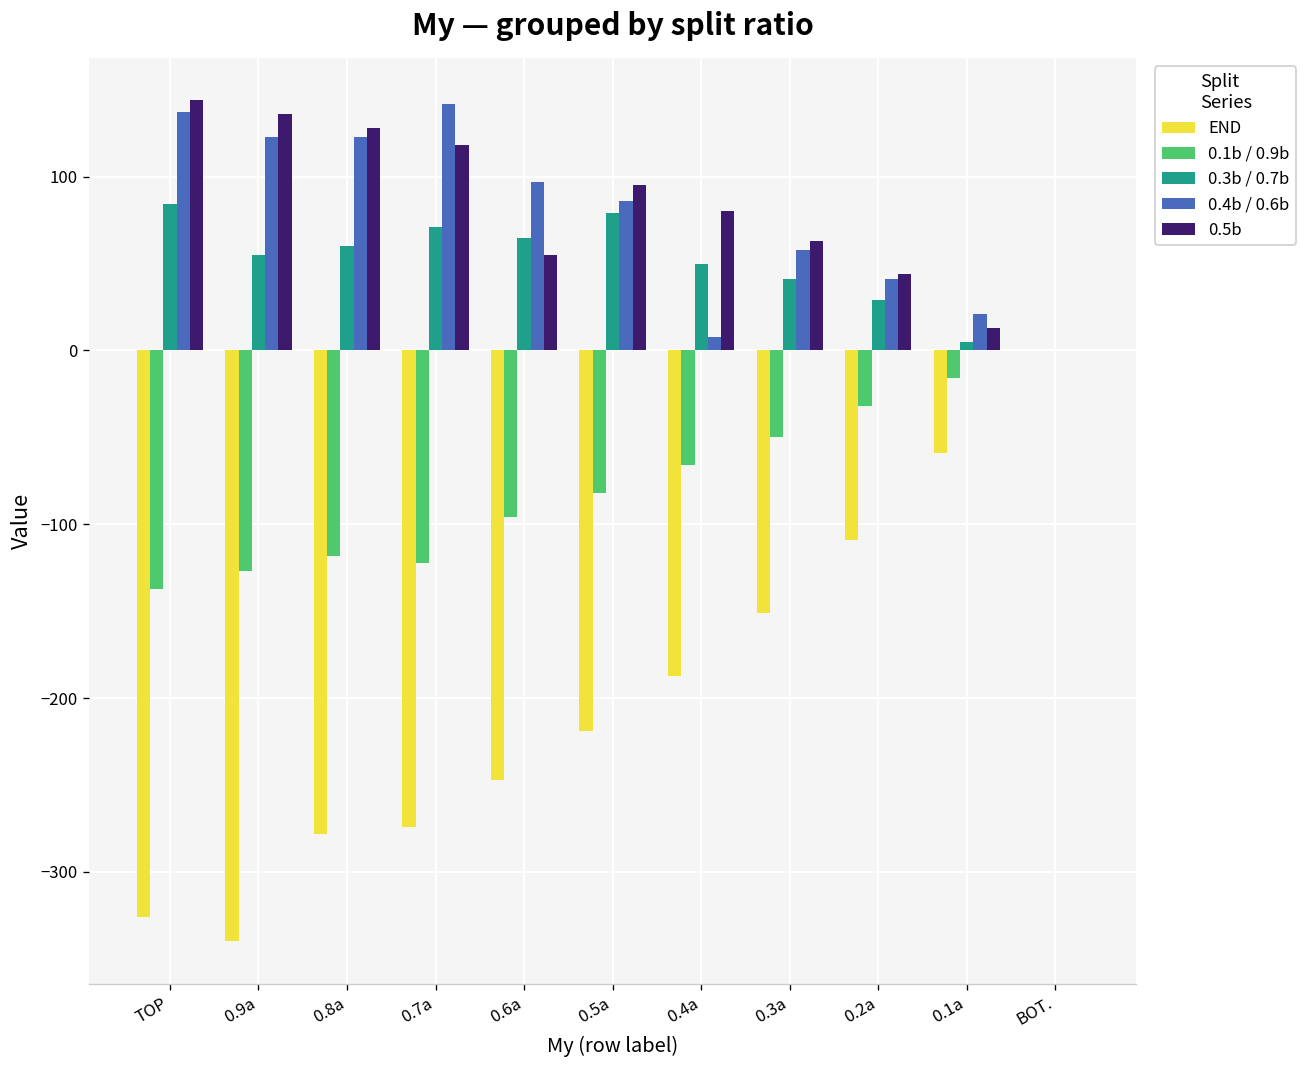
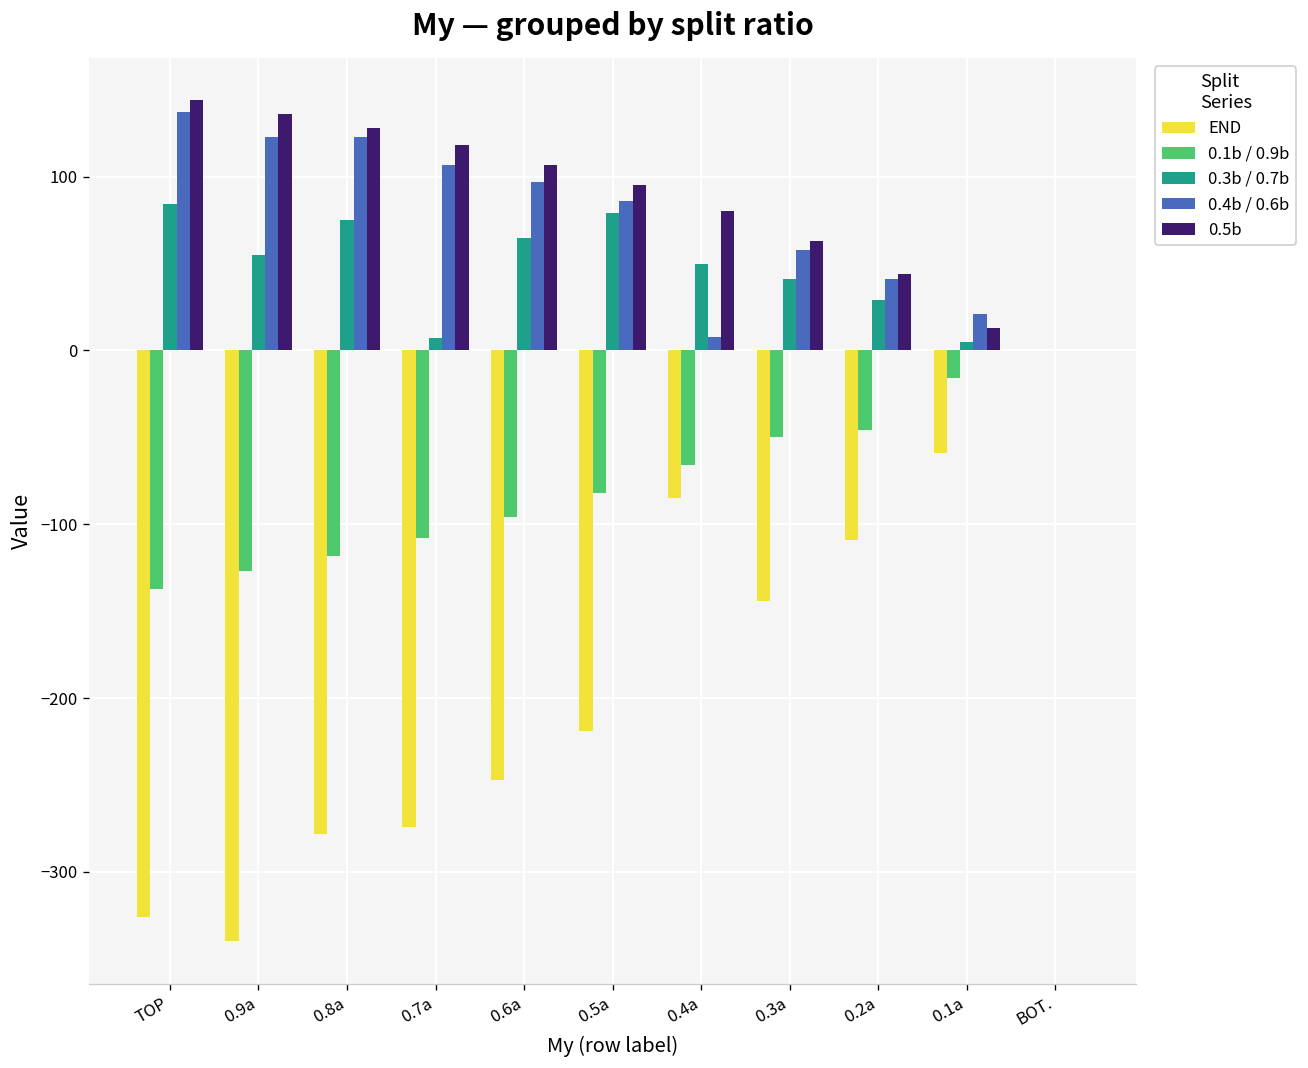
  {
    "END": {
      "TOP": -326,
      "0.9a": -340,
      "0.8a": -278,
      "0.7a": -274,
      "0.6a": -247,
      "0.5a": -219,
-     "0.4a": -187,
-     "0.3a": -151,
+     "0.4a": -85,
+     "0.3a": -144,
      "0.2a": -109,
      "0.1a": -59,
      "BOT.": 0
    },
    "0.1b / 0.9b": {
      "TOP": -137,
      "0.9a": -127,
      "0.8a": -118,
-     "0.7a": -122,
+     "0.7a": -108,
      "0.6a": -96,
      "0.5a": -82,
      "0.4a": -66,
      "0.3a": -50,
-     "0.2a": -32,
+     "0.2a": -46,
      "0.1a": -16,
      "BOT.": 0
    },
    "0.3b / 0.7b": {
      "TOP": 84,
      "0.9a": 55,
-     "0.8a": 60,
-     "0.7a": 71,
+     "0.8a": 75,
+     "0.7a": 7,
      "0.6a": 65,
      "0.5a": 79,
      "0.4a": 50,
      "0.3a": 41,
      "0.2a": 29,
      "0.1a": 5,
      "BOT.": 0
    },
    "0.4b / 0.6b": {
      "TOP": 137,
      "0.9a": 123,
      "0.8a": 123,
-     "0.7a": 142,
+     "0.7a": 107,
      "0.6a": 97,
      "0.5a": 86,
      "0.4a": 8,
      "0.3a": 58,
      "0.2a": 41,
      "0.1a": 21,
      "BOT.": 0
    },
    "0.5b": {
      "TOP": 144,
      "0.9a": 136,
      "0.8a": 128,
      "0.7a": 118,
-     "0.6a": 55,
+     "0.6a": 107,
      "0.5a": 95,
      "0.4a": 80,
      "0.3a": 63,
      "0.2a": 44,
      "0.1a": 13,
      "BOT.": 0
    }
  }
